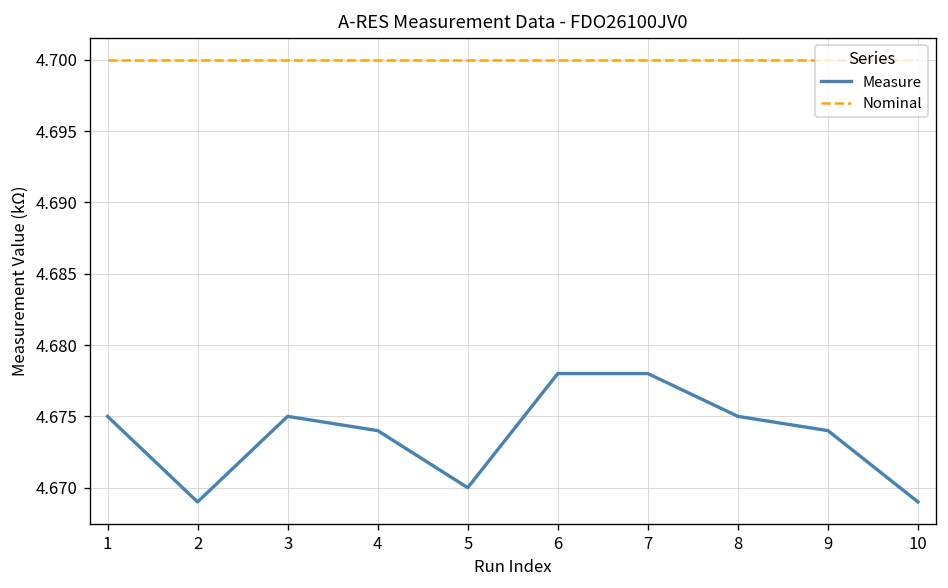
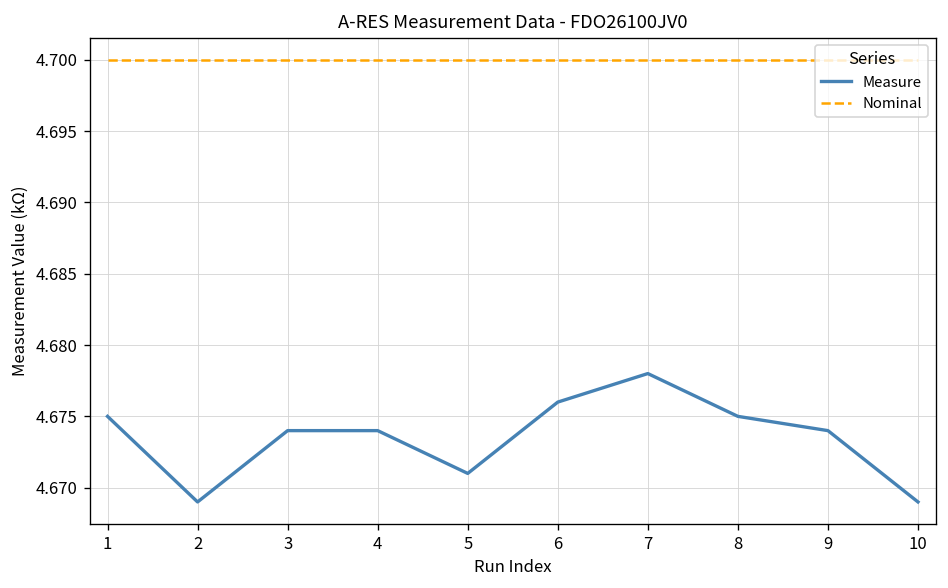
  {
    "Measure": {
      "1": 4.675,
      "2": 4.669,
-     "3": 4.675,
+     "3": 4.674,
      "4": 4.674,
-     "5": 4.670,
-     "6": 4.678,
+     "5": 4.671,
+     "6": 4.676,
      "7": 4.678,
      "8": 4.675,
      "9": 4.674,
      "10": 4.669
    },
    "Nominal": {
      "1": 4.700,
      "2": 4.700,
      "3": 4.700,
      "4": 4.700,
      "5": 4.700,
      "6": 4.700,
      "7": 4.700,
      "8": 4.700
    }
  }
